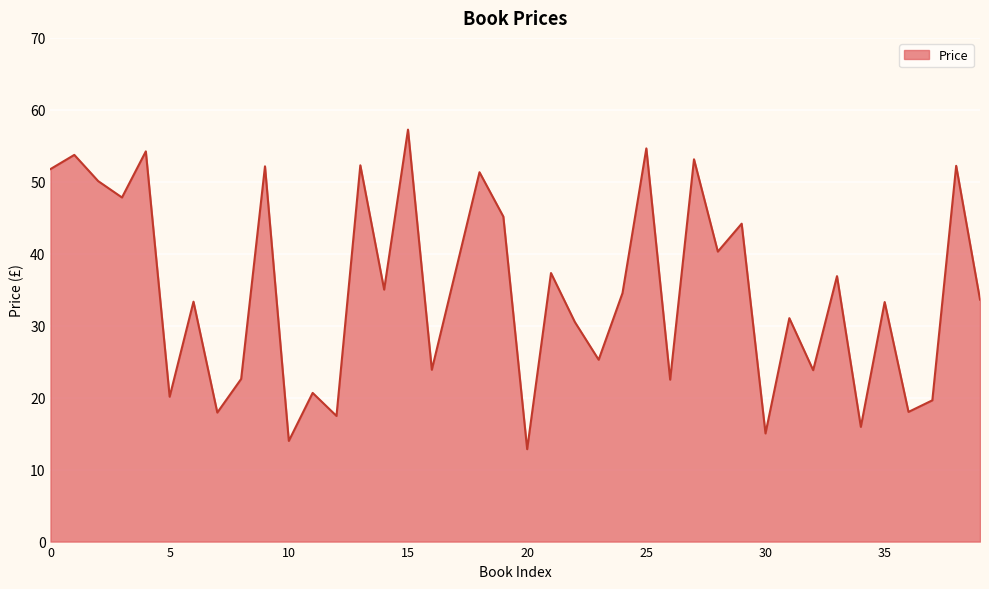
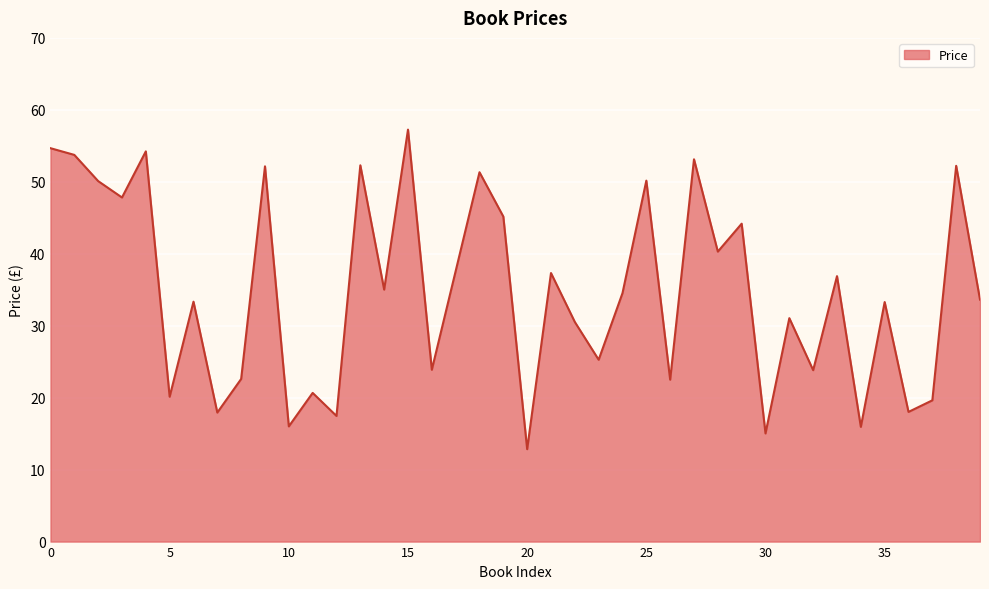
  {
-   "0": 52,
+   "0": 55,
    "5": 20,
-   "10": 14,
+   "10": 16,
    "15": 57,
    "20": 13,
-   "25": 55,
+   "25": 50,
    "30": 15,
    "35": 33
  }
